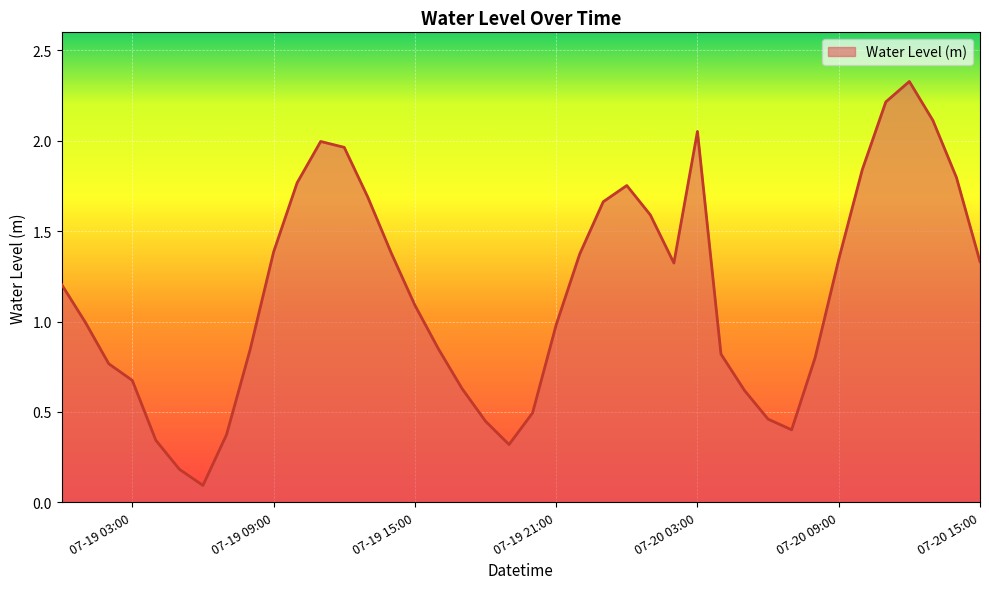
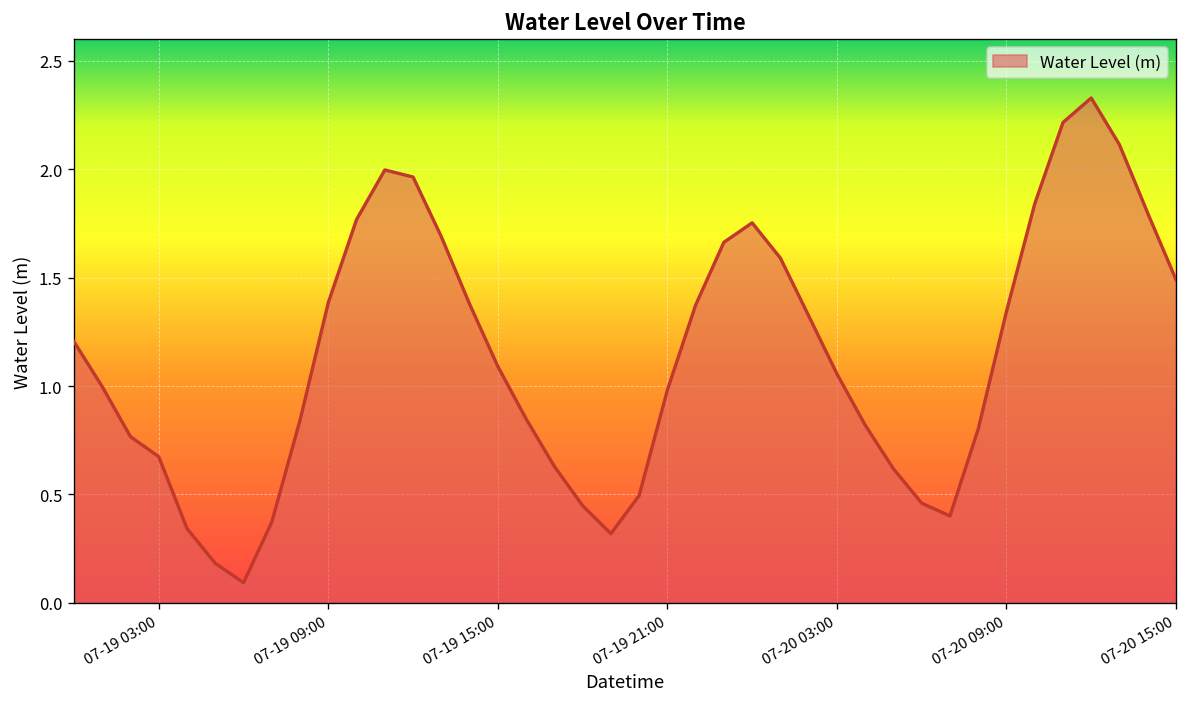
  {
    "07-19 03:00": 0.67,
    "07-19 09:00": 1.38,
    "07-19 15:00": 1.09,
    "07-19 21:00": 0.98,
-   "07-20 03:00": 2.05,
+   "07-20 03:00": 1.06,
    "07-20 09:00": 1.34,
-   "07-20 15:00": 1.33
+   "07-20 15:00": 1.49
  }
